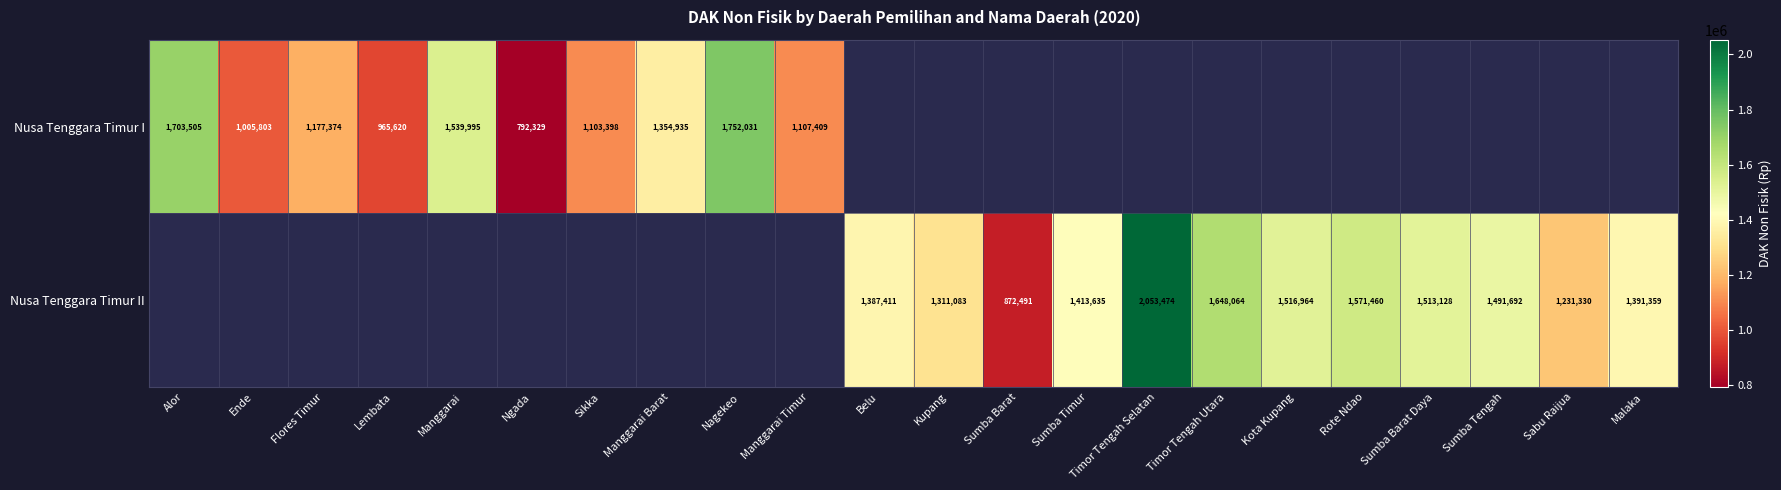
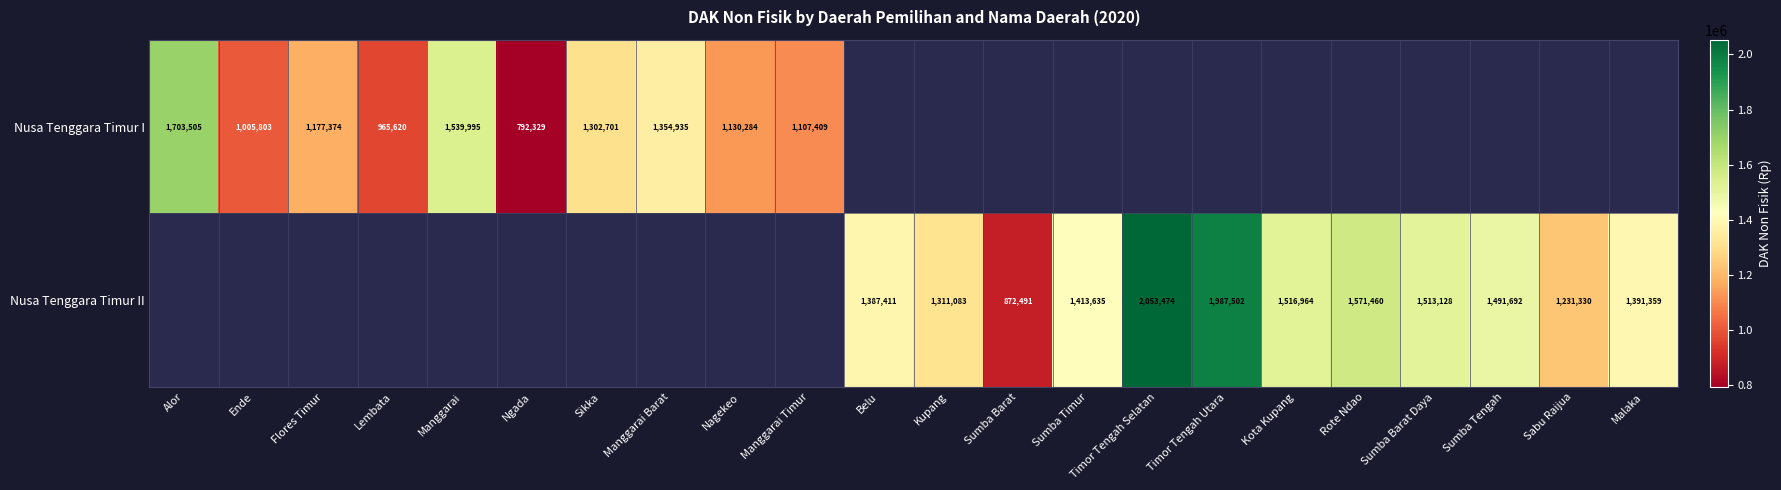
  {
    "Nusa Tenggara Timur I": {
      "Alor": "1,703,505",
      "Ende": "1,005,803",
      "Flores Timur": "1,177,374",
      "Lembata": "965,620",
      "Manggarai": "1,539,995",
      "Ngada": "792,329",
-     "Sikka": "1,103,398",
+     "Sikka": "1,302,701",
      "Manggarai Barat": "1,354,935",
-     "Nagekeo": "1,752,031",
+     "Nagekeo": "1,130,284",
      "Manggarai Timur": "1,107,409"
    },
    "Nusa Tenggara Timur II": {
      "Belu": "1,387,411",
      "Kupang": "1,311,083",
      "Sumba Barat": "872,491",
      "Sumba Timur": "1,413,635",
      "Timor Tengah Selatan": "2,053,474",
-     "Timor Tengah Utara": "1,648,064",
+     "Timor Tengah Utara": "1,987,502",
      "Kota Kupang": "1,516,964",
      "Rote Ndao": "1,571,460",
      "Sumba Barat Daya": "1,513,128",
      "Sumba Tengah": "1,491,692",
      "Sabu Raijua": "1,231,330",
      "Malaka": "1,391,359"
    }
  }
